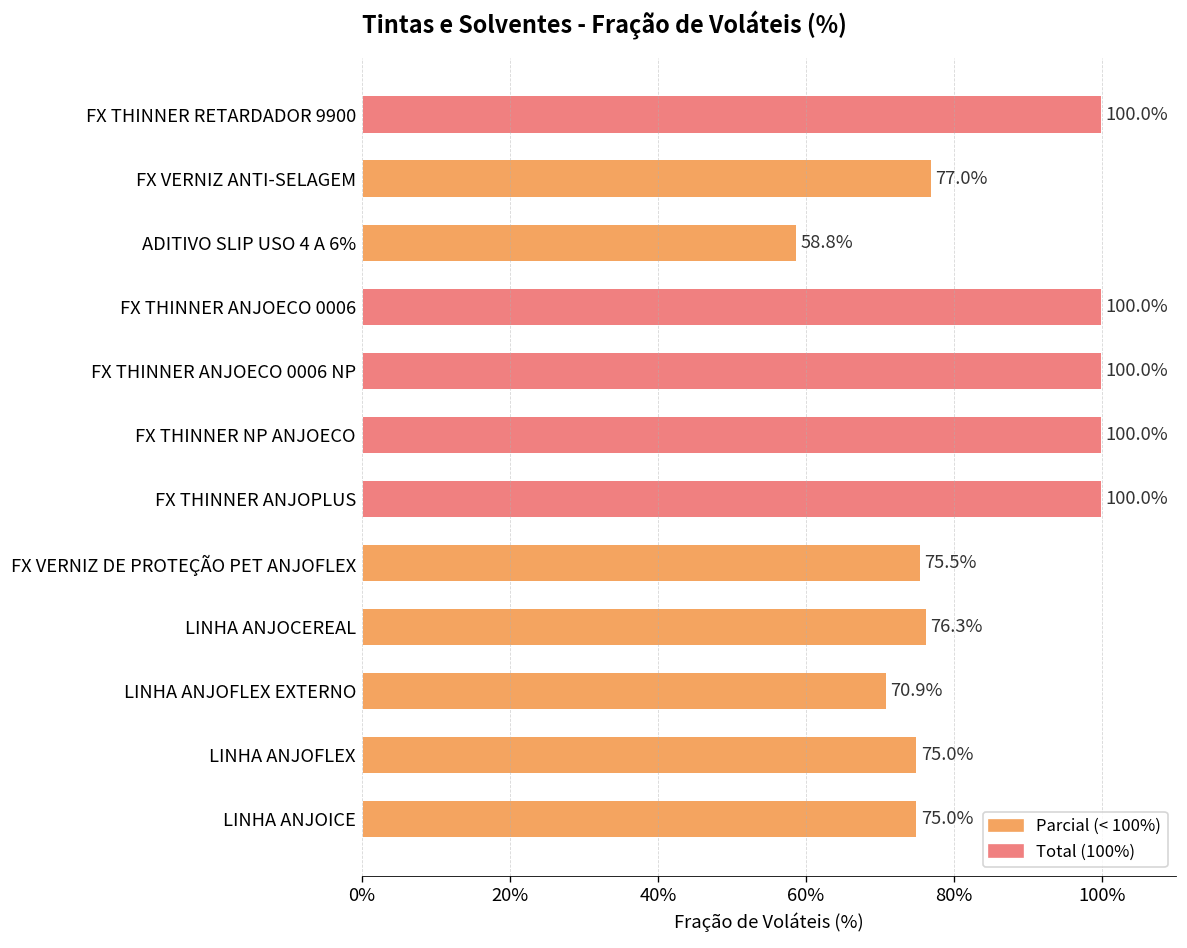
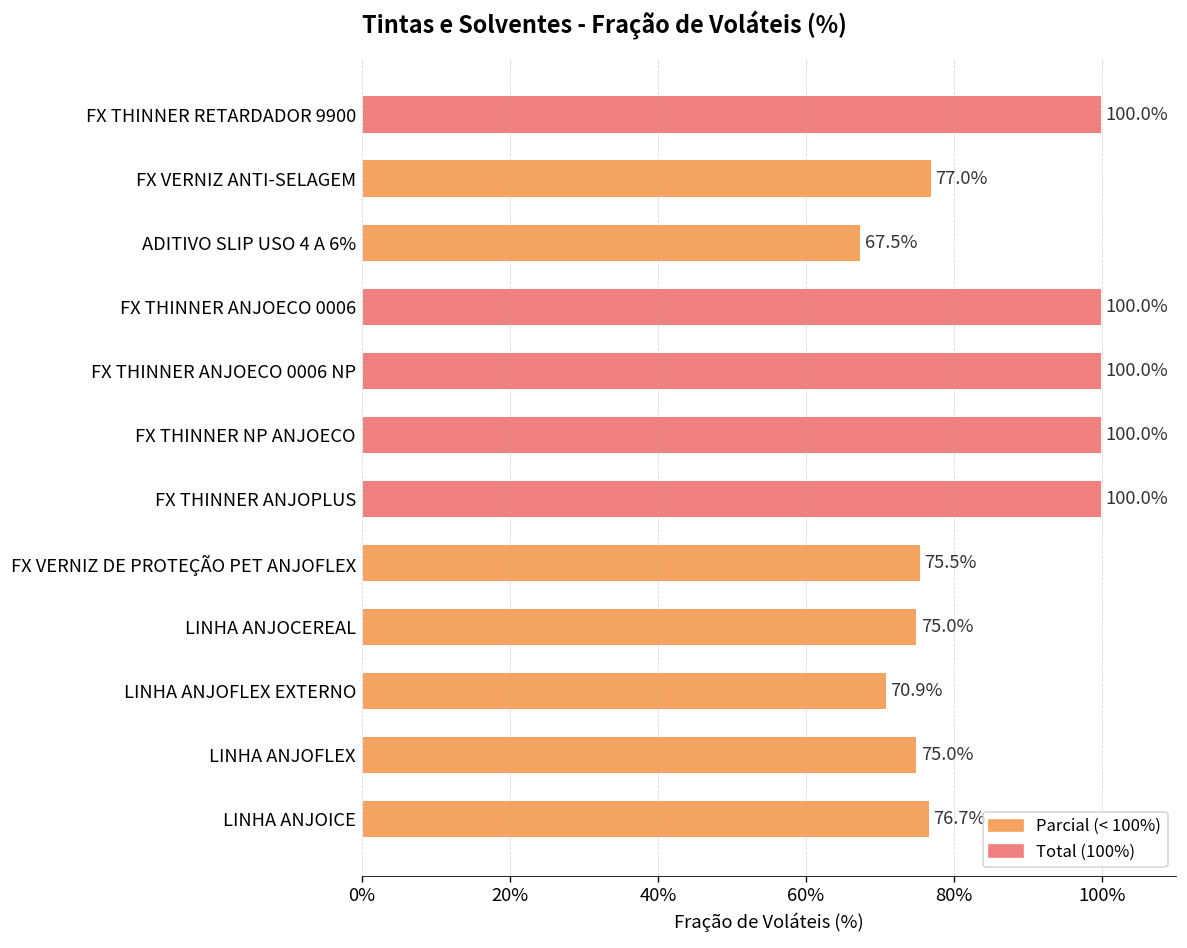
  {
    "FX THINNER RETARDADOR 9900": "100.0%",
    "FX VERNIZ ANTI-SELAGEM": "77.0%",
-   "ADITIVO SLIP USO 4 A 6%": "58.8%",
+   "ADITIVO SLIP USO 4 A 6%": "67.5%",
    "FX THINNER ANJOECO 0006": "100.0%",
    "FX THINNER ANJOECO 0006 NP": "100.0%",
    "FX THINNER NP ANJOECO": "100.0%",
    "FX THINNER ANJOPLUS": "100.0%",
    "FX VERNIZ DE PROTEÇÃO PET ANJOFLEX": "75.5%",
-   "LINHA ANJOCEREAL": "76.3%",
+   "LINHA ANJOCEREAL": "75.0%",
    "LINHA ANJOFLEX EXTERNO": "70.9%",
    "LINHA ANJOFLEX": "75.0%",
-   "LINHA ANJOICE": "75.0%"
+   "LINHA ANJOICE": "76.7%"
  }
